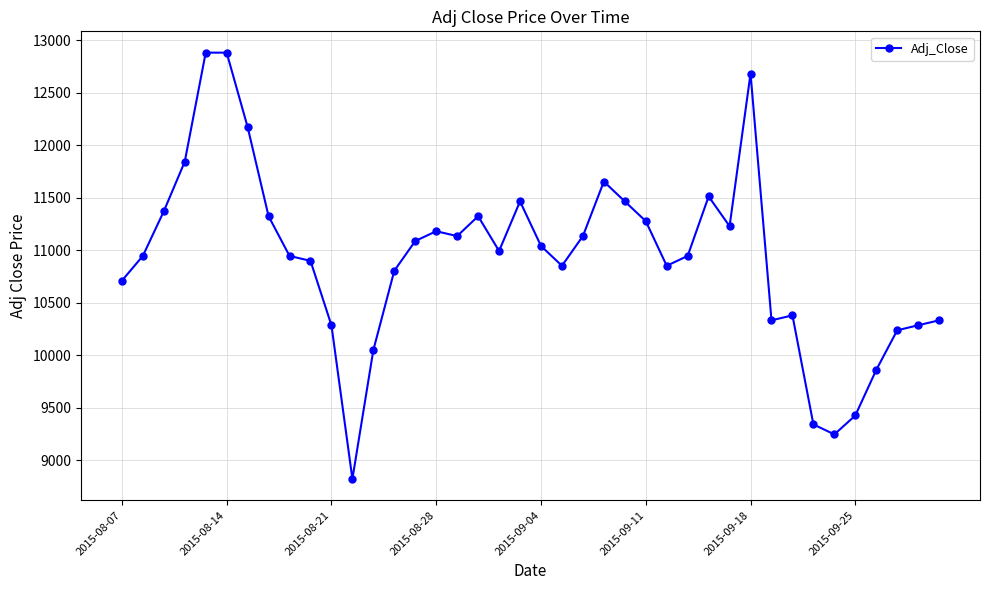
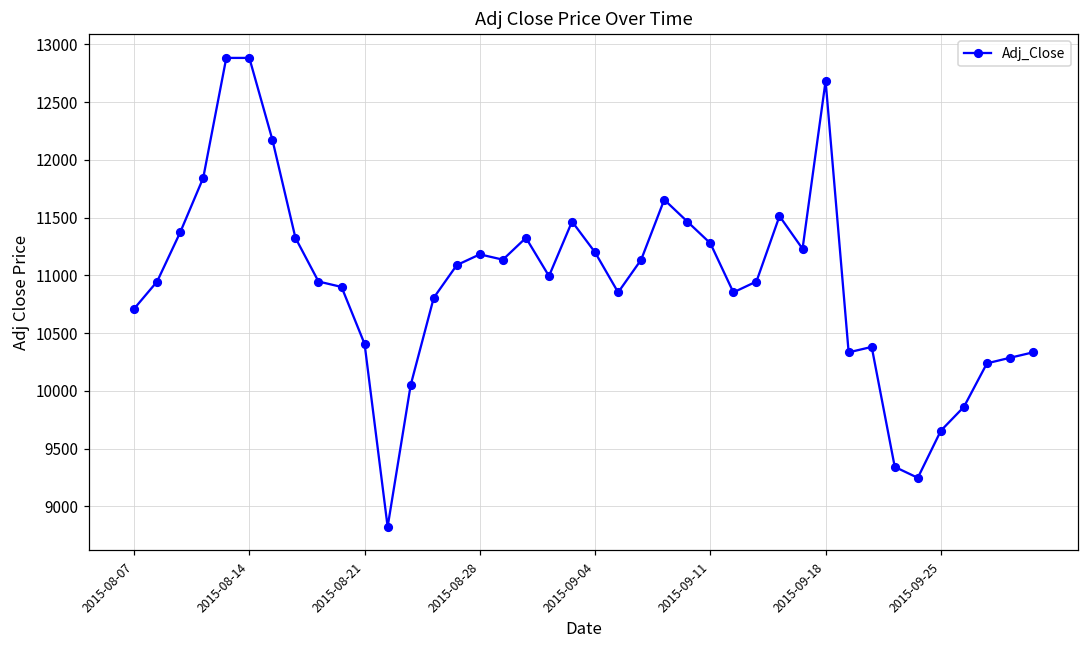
  {
    "2015-08-07": 10710,
    "2015-08-14": 12880,
-   "2015-08-21": 10290,
+   "2015-08-21": 10410,
    "2015-08-28": 11180,
-   "2015-09-04": 11040,
+   "2015-09-04": 11200,
    "2015-09-11": 11280,
    "2015-09-18": 12680,
-   "2015-09-25": 9430
+   "2015-09-25": 9660
  }
